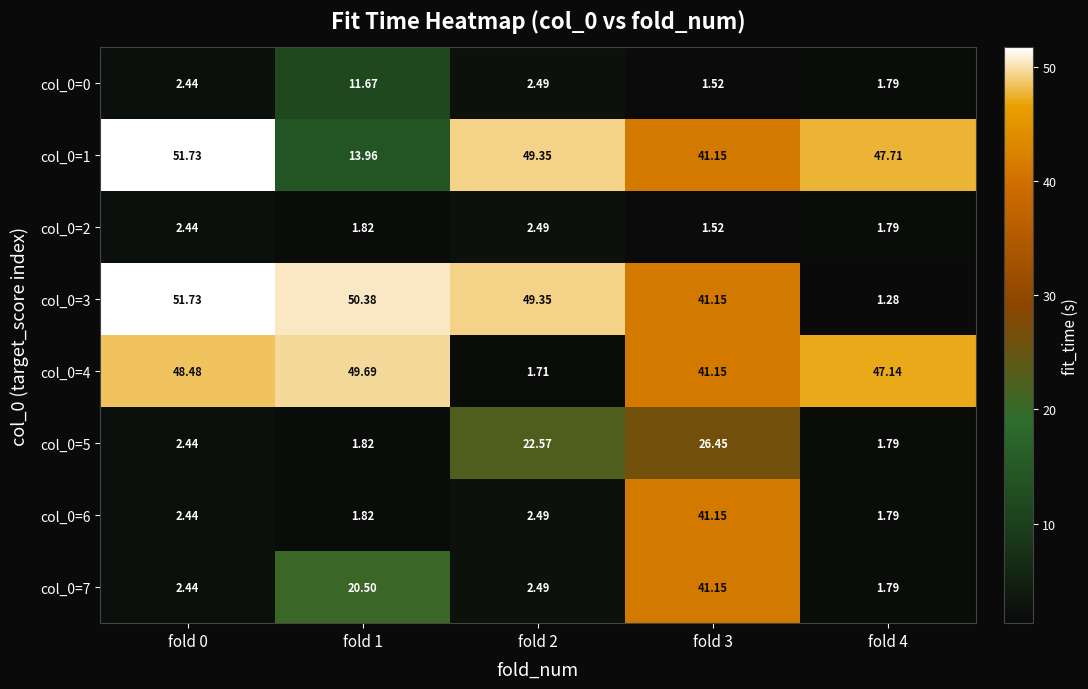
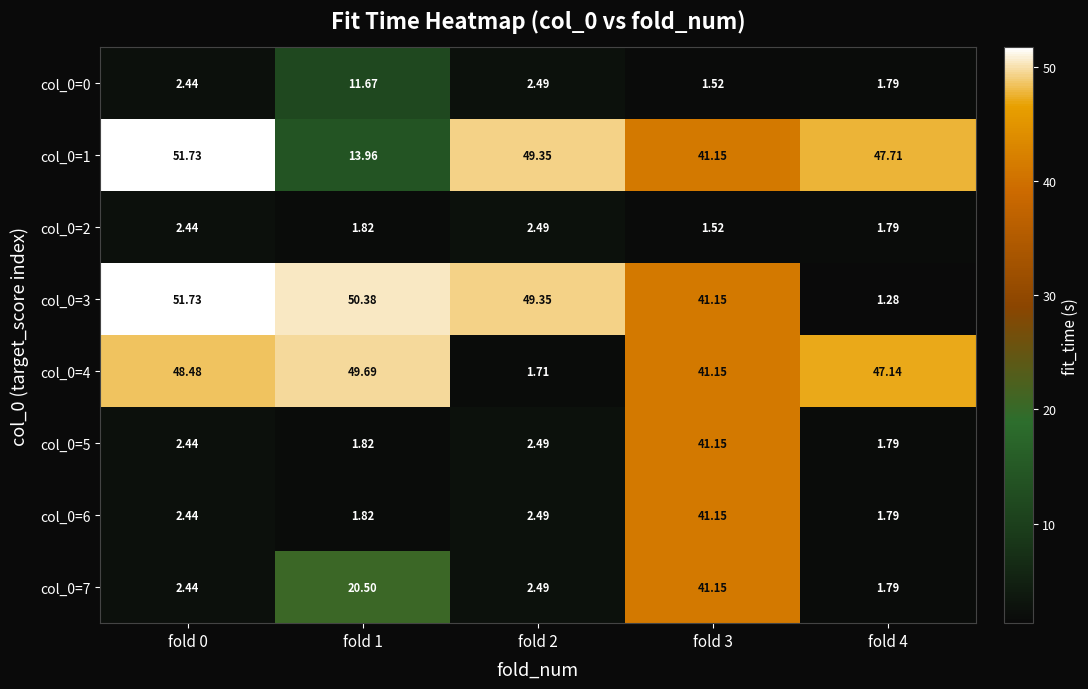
  {
    "col_0=0": {
      "fold 0": 2.44,
      "fold 1": 11.67,
      "fold 2": 2.49,
      "fold 3": 1.52,
      "fold 4": 1.79
    },
    "col_0=1": {
      "fold 0": 51.73,
      "fold 1": 13.96,
      "fold 2": 49.35,
      "fold 3": 41.15,
      "fold 4": 47.71
    },
    "col_0=2": {
      "fold 0": 2.44,
      "fold 1": 1.82,
      "fold 2": 2.49,
      "fold 3": 1.52,
      "fold 4": 1.79
    },
    "col_0=3": {
      "fold 0": 51.73,
      "fold 1": 50.38,
      "fold 2": 49.35,
      "fold 3": 41.15,
      "fold 4": 1.28
    },
    "col_0=4": {
      "fold 0": 48.48,
      "fold 1": 49.69,
      "fold 2": 1.71,
      "fold 3": 41.15,
      "fold 4": 47.14
    },
    "col_0=5": {
      "fold 0": 2.44,
      "fold 1": 1.82,
-     "fold 2": 22.57,
-     "fold 3": 26.45,
+     "fold 2": 2.49,
+     "fold 3": 41.15,
      "fold 4": 1.79
    },
    "col_0=6": {
      "fold 0": 2.44,
      "fold 1": 1.82,
      "fold 2": 2.49,
      "fold 3": 41.15,
      "fold 4": 1.79
    },
    "col_0=7": {
      "fold 0": 2.44,
      "fold 1": 20.50,
      "fold 2": 2.49,
      "fold 3": 41.15,
      "fold 4": 1.79
    }
  }
